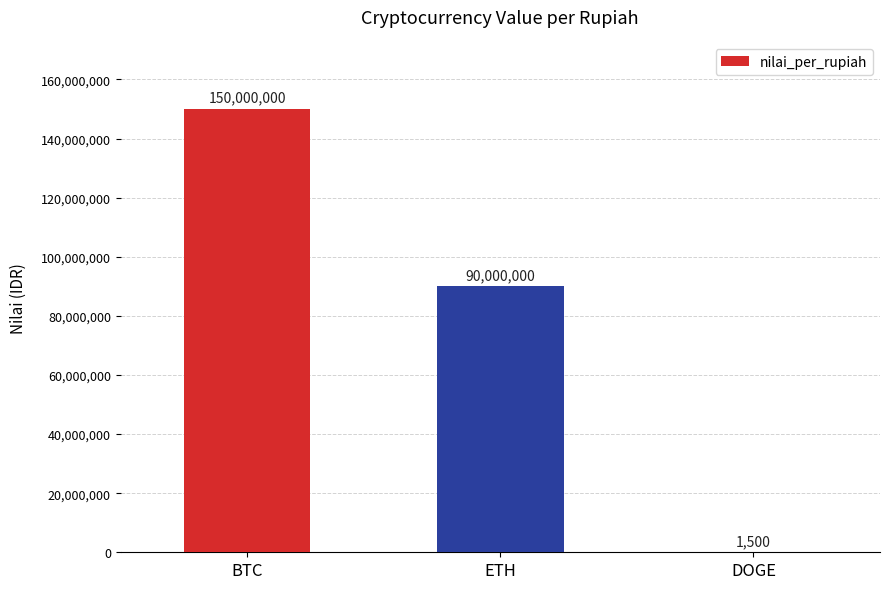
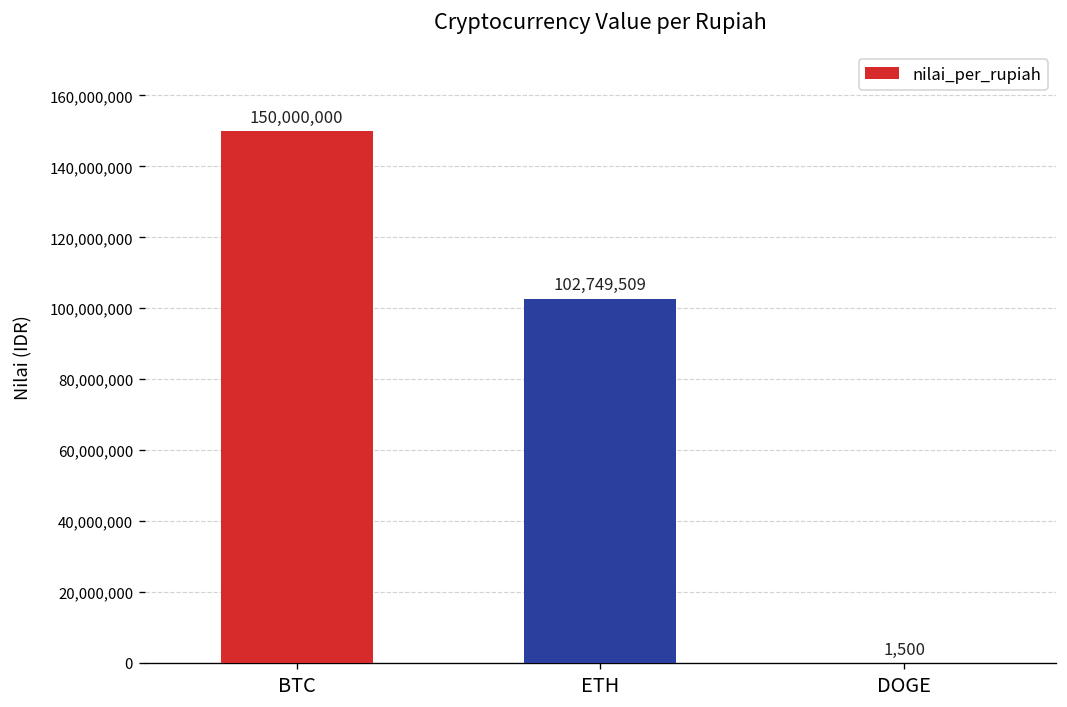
  {
    "BTC": "150,000,000",
-   "ETH": "90,000,000",
+   "ETH": "102,749,509",
    "DOGE": "1,500"
  }
